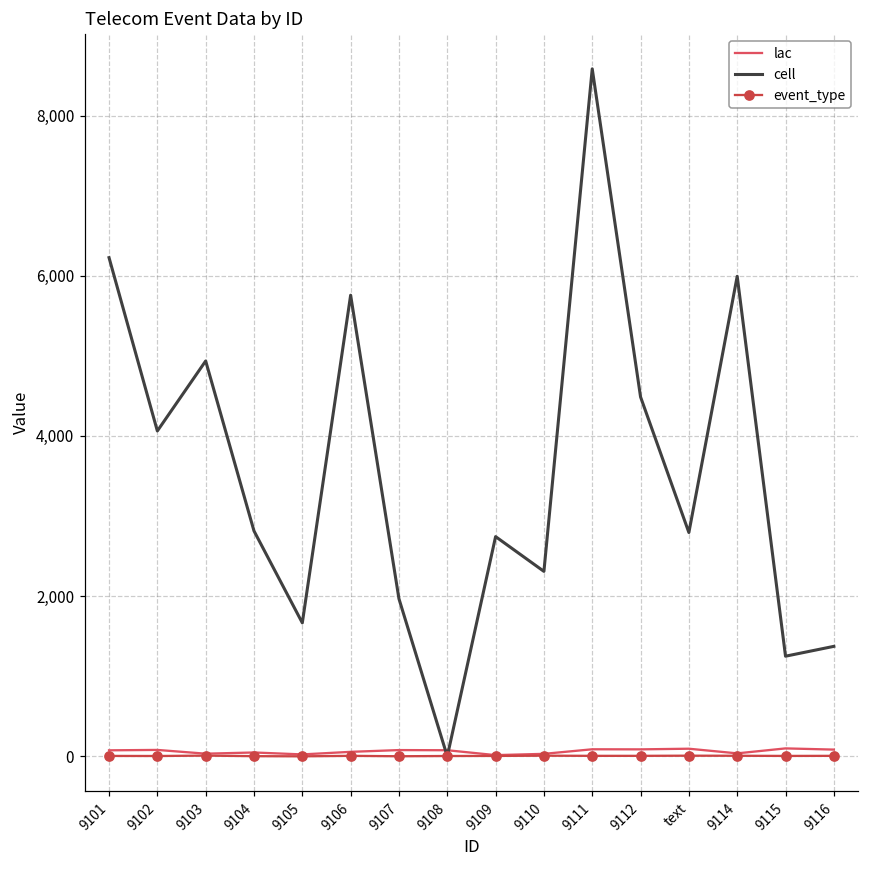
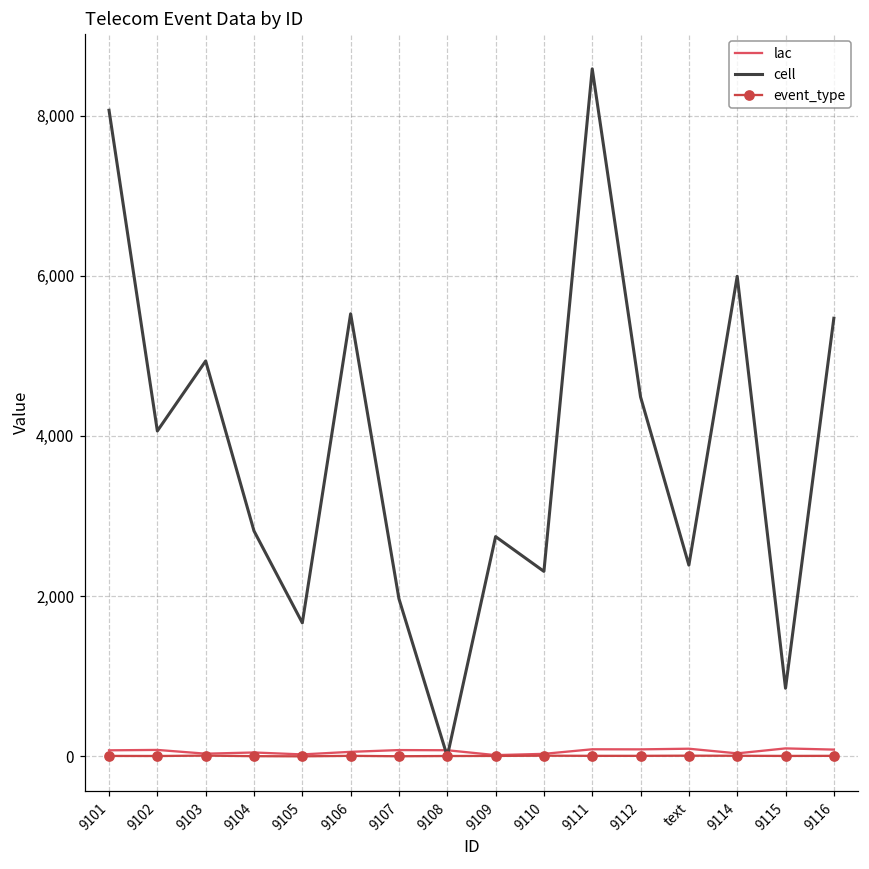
  {
    "cell": {
-     "9101": "6,200",
+     "9101": "8,100",
      "9102": "4,100",
      "9103": "4,900",
      "9104": "2,800",
      "9105": "1,700",
-     "9106": "5,800",
+     "9106": "5,500",
      "9107": "2,000",
      "9109": "2,700",
      "9110": "2,300",
      "9111": "8,600",
      "9112": "4,500",
-     "text": "2,800",
+     "text": "2,400",
      "9114": "6,000",
-     "9115": "1,300",
-     "9116": "1,400"
+     "9115": "900",
+     "9116": "5,500"
    }
  }
